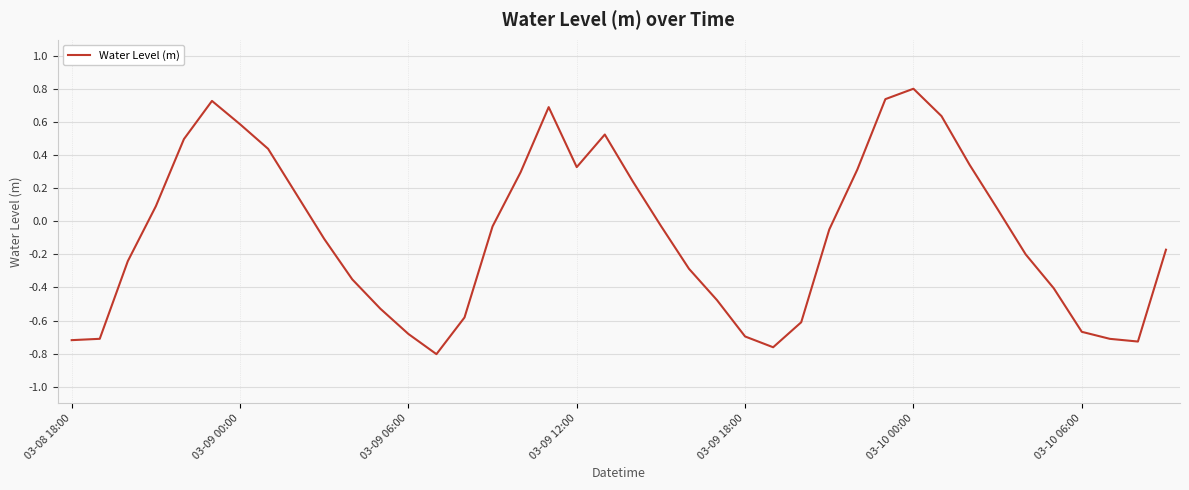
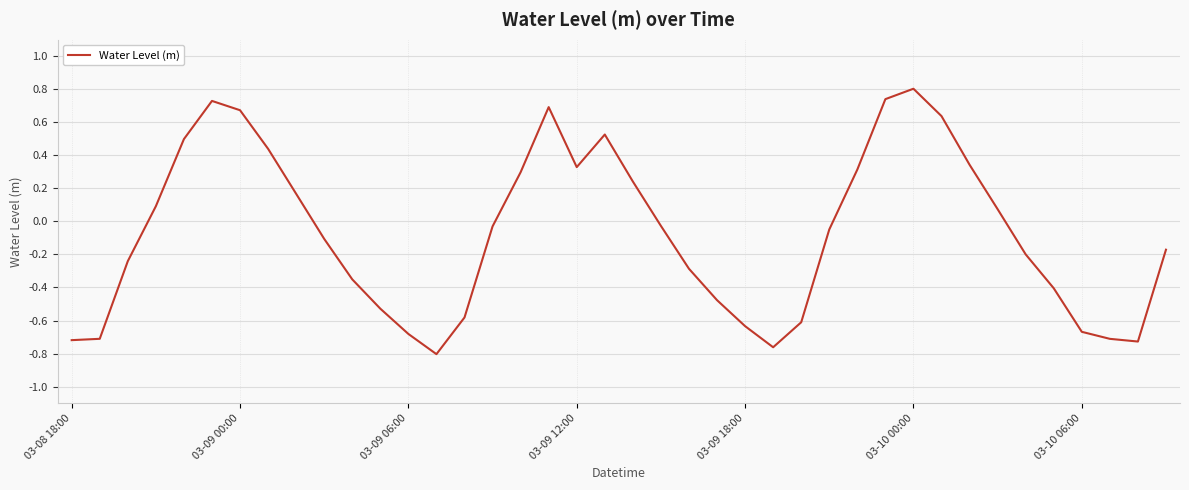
  {
    "03-08 18:00": -0.72,
-   "03-09 00:00": 0.59,
+   "03-09 00:00": 0.67,
    "03-09 06:00": -0.68,
    "03-09 12:00": 0.33,
-   "03-09 18:00": -0.70,
+   "03-09 18:00": -0.63,
    "03-10 00:00": 0.80,
    "03-10 06:00": -0.67
  }
